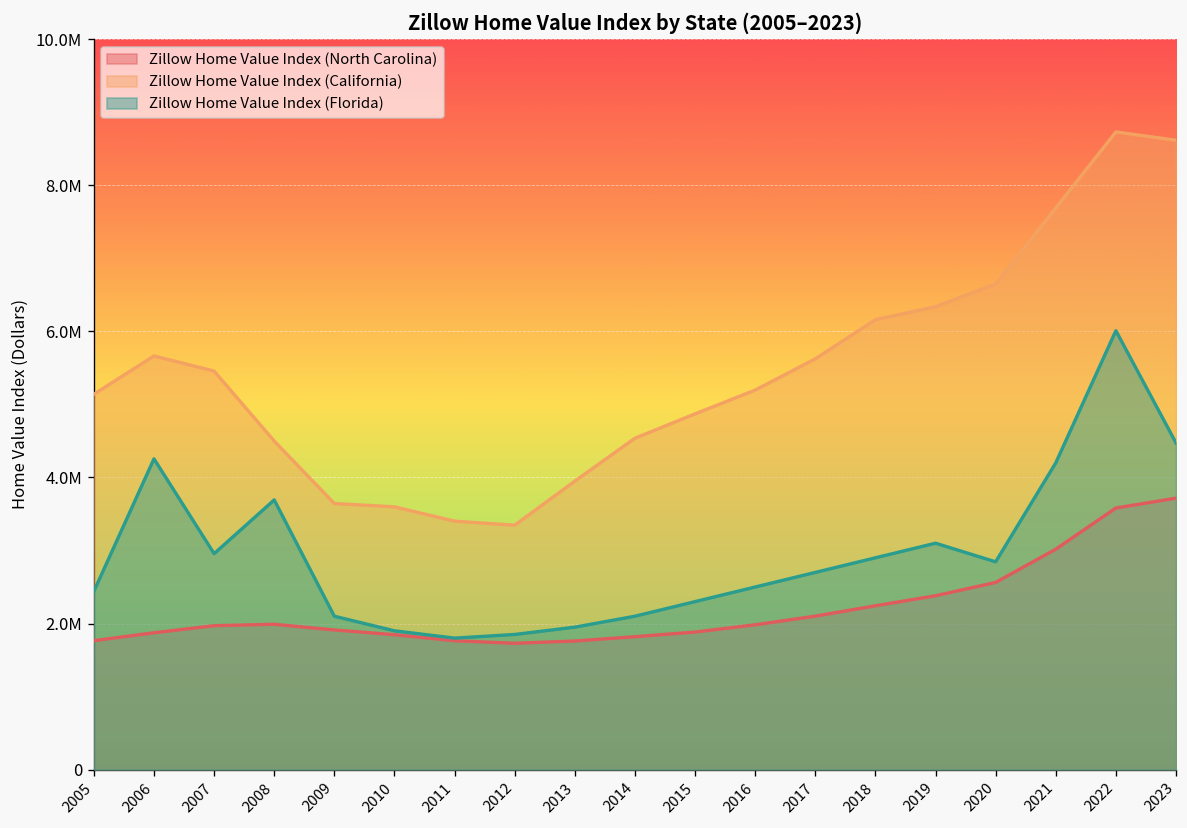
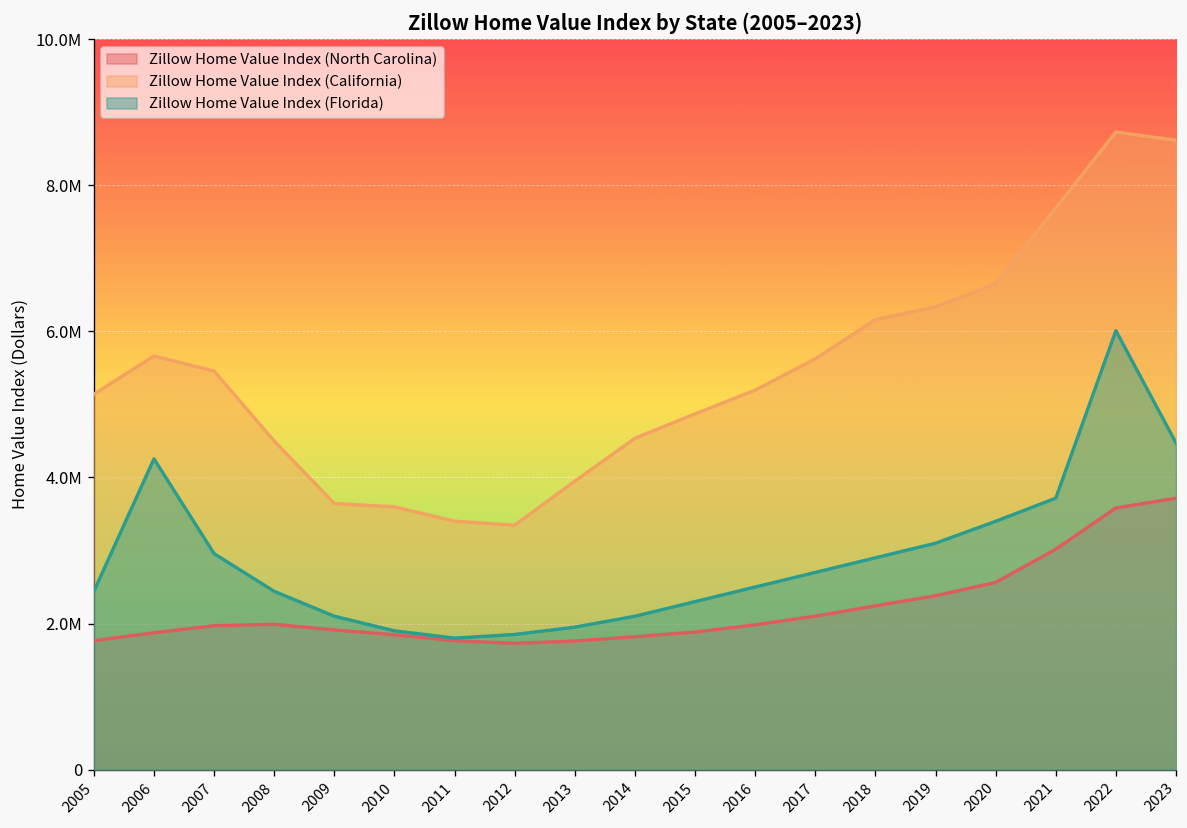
  {
    "Zillow Home Value Index (Florida)": {
      "2005": 2400000,
      "2006": 4300000,
      "2007": 3000000,
-     "2008": 3700000,
+     "2008": 2400000,
      "2009": 2100000,
      "2010": 1900000,
      "2012": 1900000,
      "2013": 2000000,
      "2014": 2100000,
      "2015": 2300000,
      "2016": 2500000,
      "2017": 2700000,
      "2018": 2900000,
      "2019": 3100000,
-     "2020": 2800000,
-     "2021": 4200000,
+     "2020": 3400000,
+     "2021": 3700000,
      "2022": 6000000,
      "2023": 4500000
    }
  }
